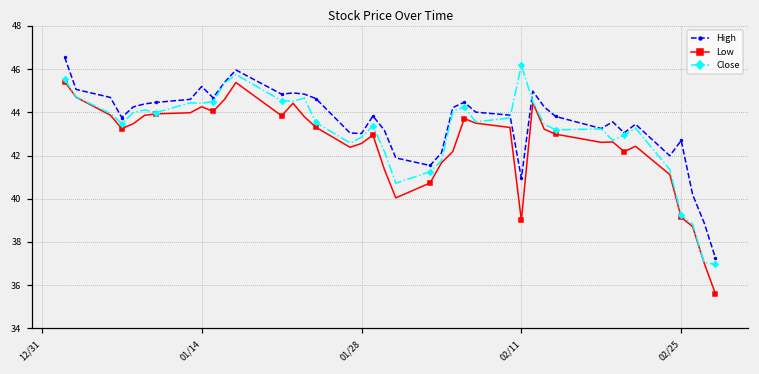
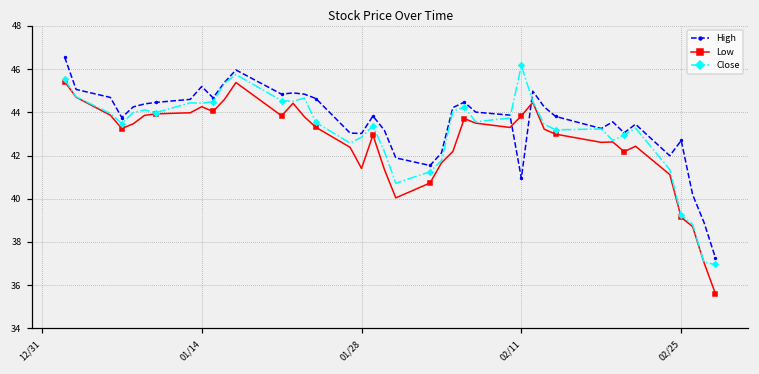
  {
    "High": {
      "01/14": 45.2,
      "01/28": 43.0,
      "02/11": 40.9,
      "02/25": 42.7
    },
    "Low": {
      "01/14": 44.3,
-     "01/28": 42.6,
-     "02/11": 39.0
+     "01/28": 41.4,
+     "02/11": 43.8
    },
    "Close": {
      "01/14": 44.4,
      "01/28": 42.8,
      "02/11": 46.2
    }
  }
